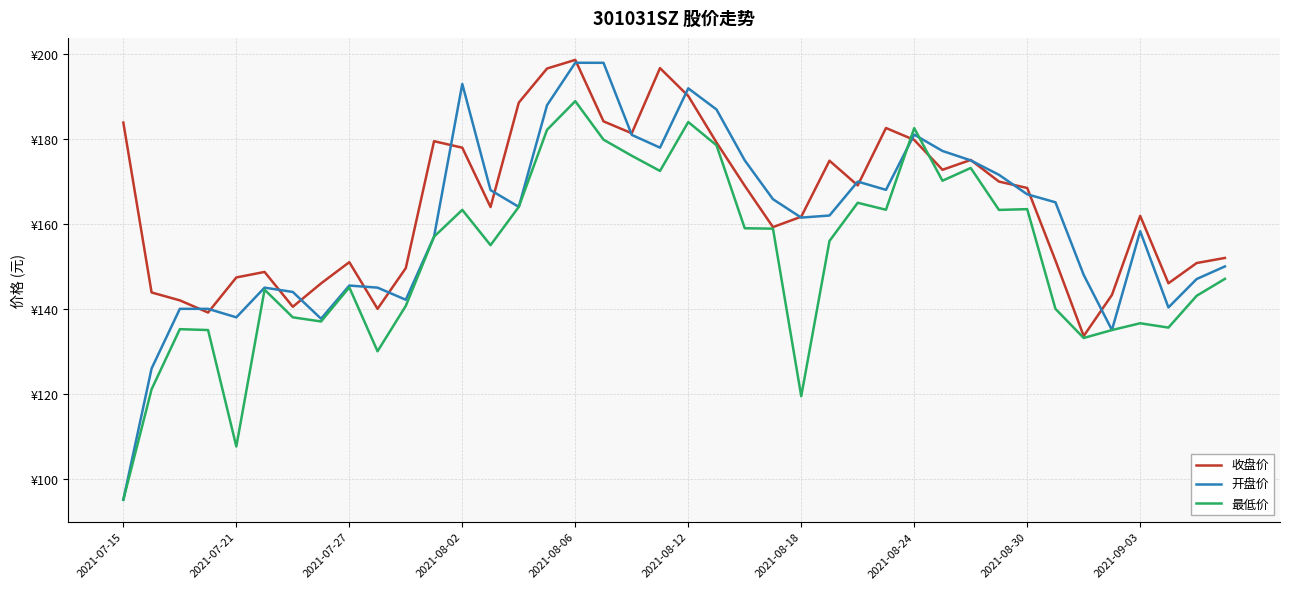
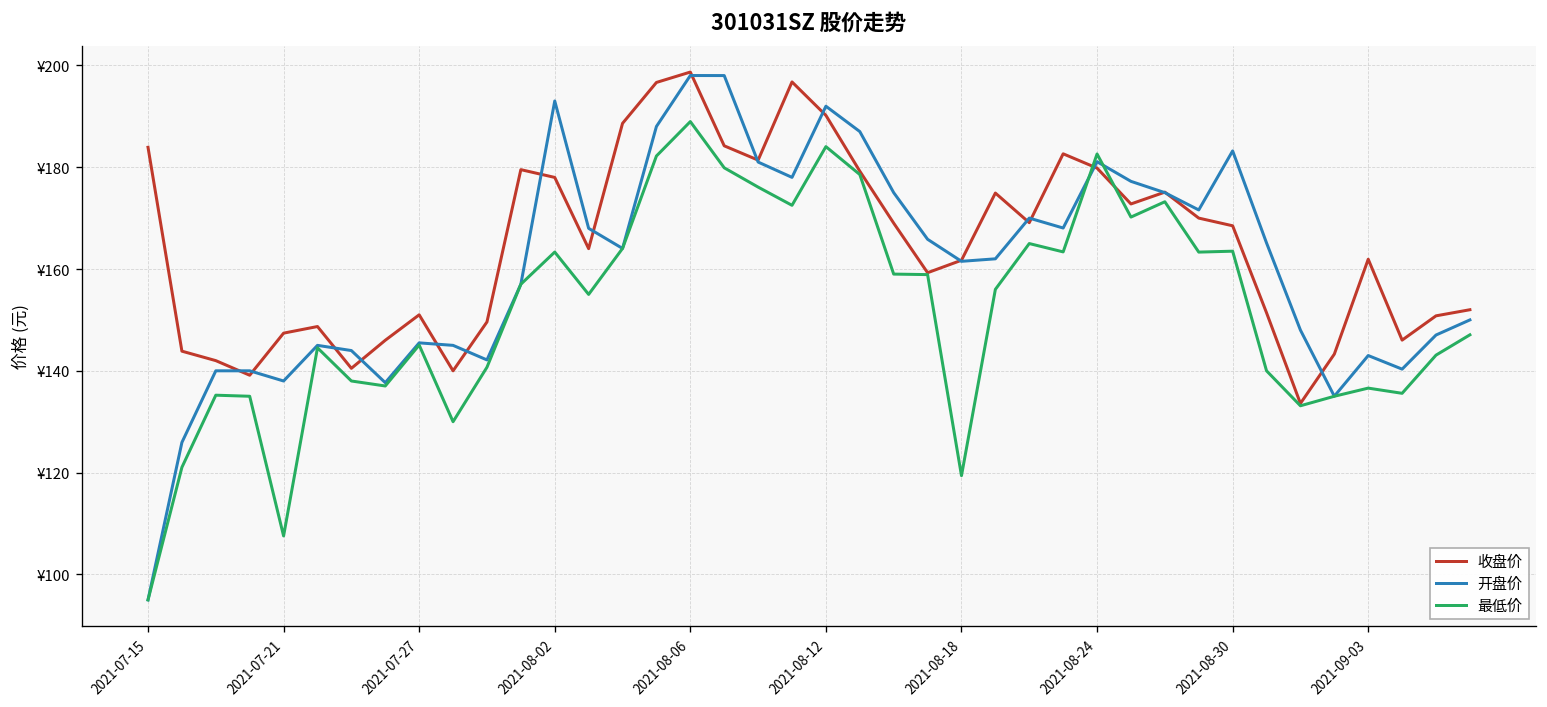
  {
    "收盘价": {
      "2021-07-15": "¥184",
      "2021-07-21": "¥147",
      "2021-07-27": "¥151",
      "2021-08-02": "¥178",
      "2021-08-06": "¥199",
      "2021-08-12": "¥190",
      "2021-08-24": "¥180",
      "2021-08-30": "¥168",
      "2021-09-03": "¥162"
    },
    "开盘价": {
      "2021-07-21": "¥138",
      "2021-08-02": "¥193",
      "2021-08-06": "¥198",
      "2021-08-12": "¥192",
      "2021-08-24": "¥181",
-     "2021-08-30": "¥167",
-     "2021-09-03": "¥158"
+     "2021-08-30": "¥183",
+     "2021-09-03": "¥143"
    },
    "最低价": {
      "2021-07-21": "¥108",
      "2021-08-02": "¥163",
      "2021-08-06": "¥189",
      "2021-08-12": "¥184",
      "2021-08-18": "¥119",
      "2021-08-24": "¥183",
      "2021-08-30": "¥164",
      "2021-09-03": "¥137"
    }
  }
